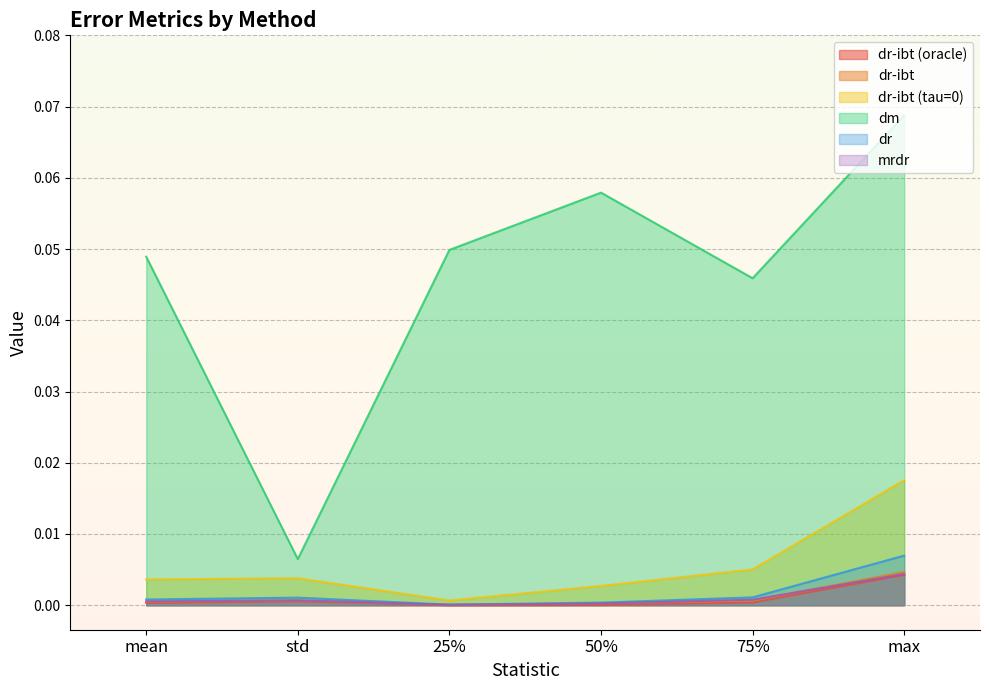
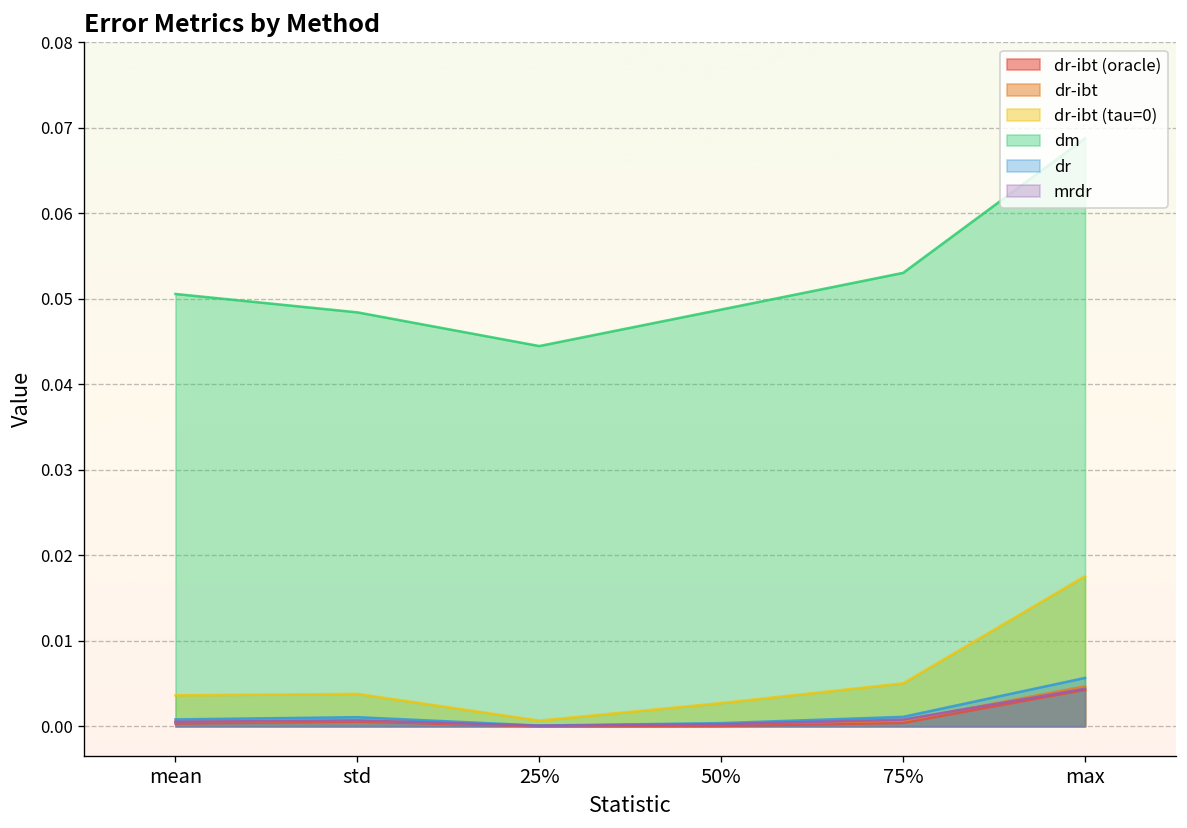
  {
    "dm": {
-     "mean": 0.049,
-     "std": 0.006,
-     "25%": 0.050,
-     "50%": 0.058,
-     "75%": 0.046
+     "mean": 0.051,
+     "std": 0.048,
+     "25%": 0.044,
+     "50%": 0.049,
+     "75%": 0.053
    },
    "dr": {
      "std": 0.001,
-     "max": 0.007
+     "max": 0.006
    }
  }
